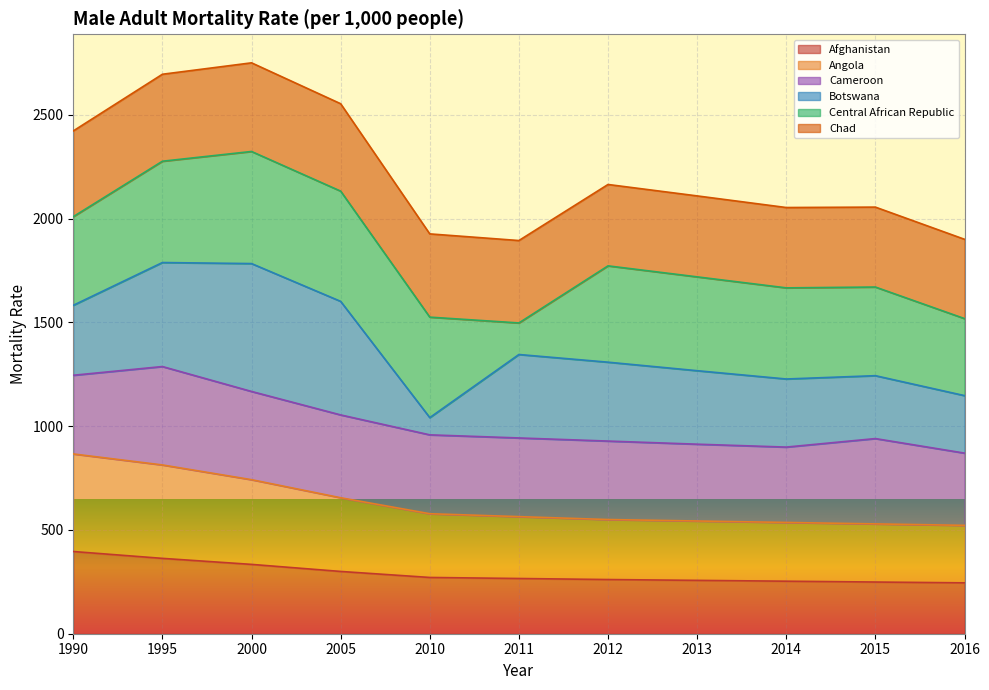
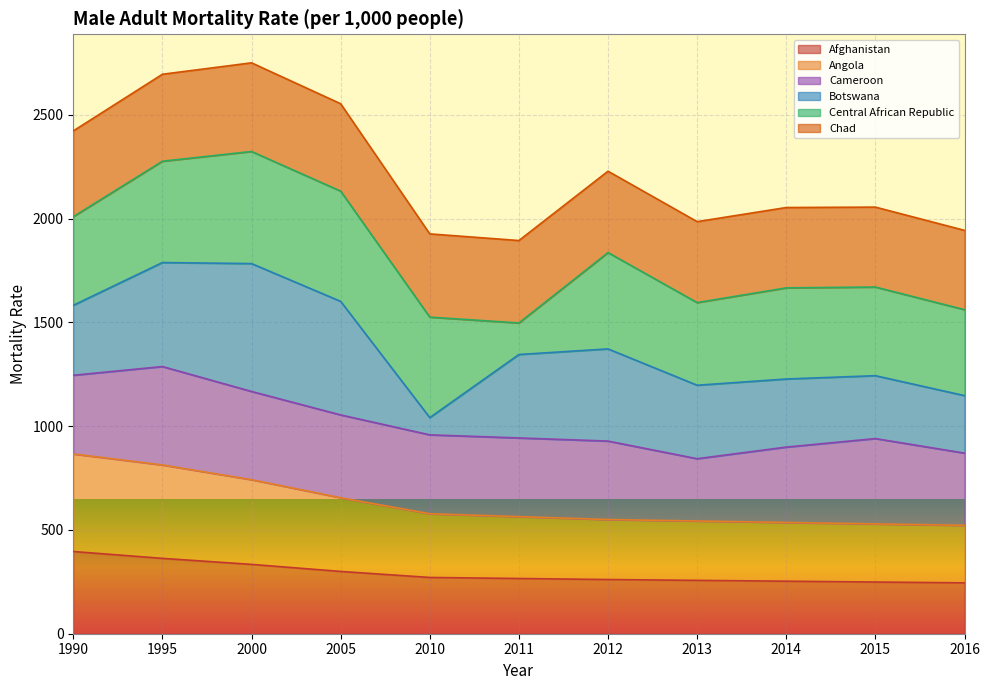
  {
    "Cameroon": {
      "1990": 380,
      "1995": 470,
      "2000": 430,
      "2005": 400,
      "2010": 380,
      "2011": 380,
      "2012": 380,
-     "2013": 370,
+     "2013": 300,
      "2014": 360,
      "2015": 410,
      "2016": 350
    },
    "Botswana": {
      "1990": 340,
      "1995": 500,
      "2000": 620,
      "2005": 550,
      "2010": 80,
      "2011": 400,
-     "2012": 380,
+     "2012": 440,
      "2013": 350,
      "2014": 330,
      "2015": 300,
      "2016": 280
    },
    "Central African Republic": {
      "1990": 430,
      "1995": 490,
      "2000": 540,
      "2005": 530,
      "2010": 480,
      "2011": 150,
      "2012": 460,
-     "2013": 450,
+     "2013": 400,
      "2014": 440,
      "2015": 430,
-     "2016": 370
+     "2016": 410
    }
  }
